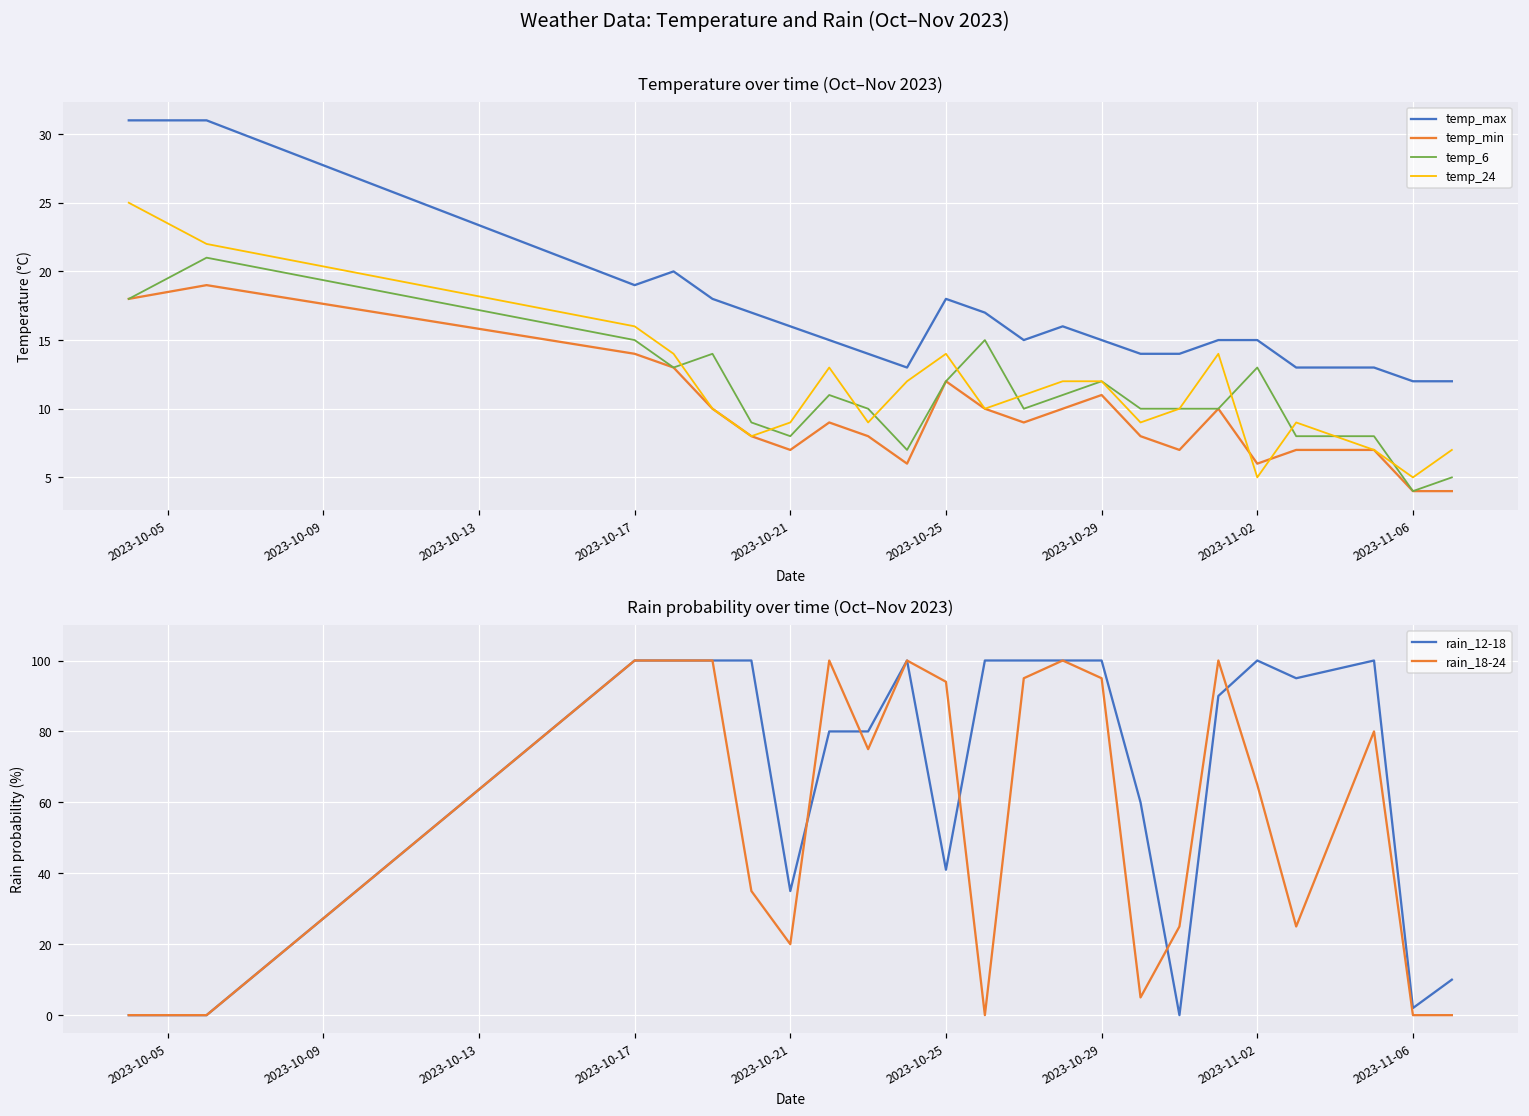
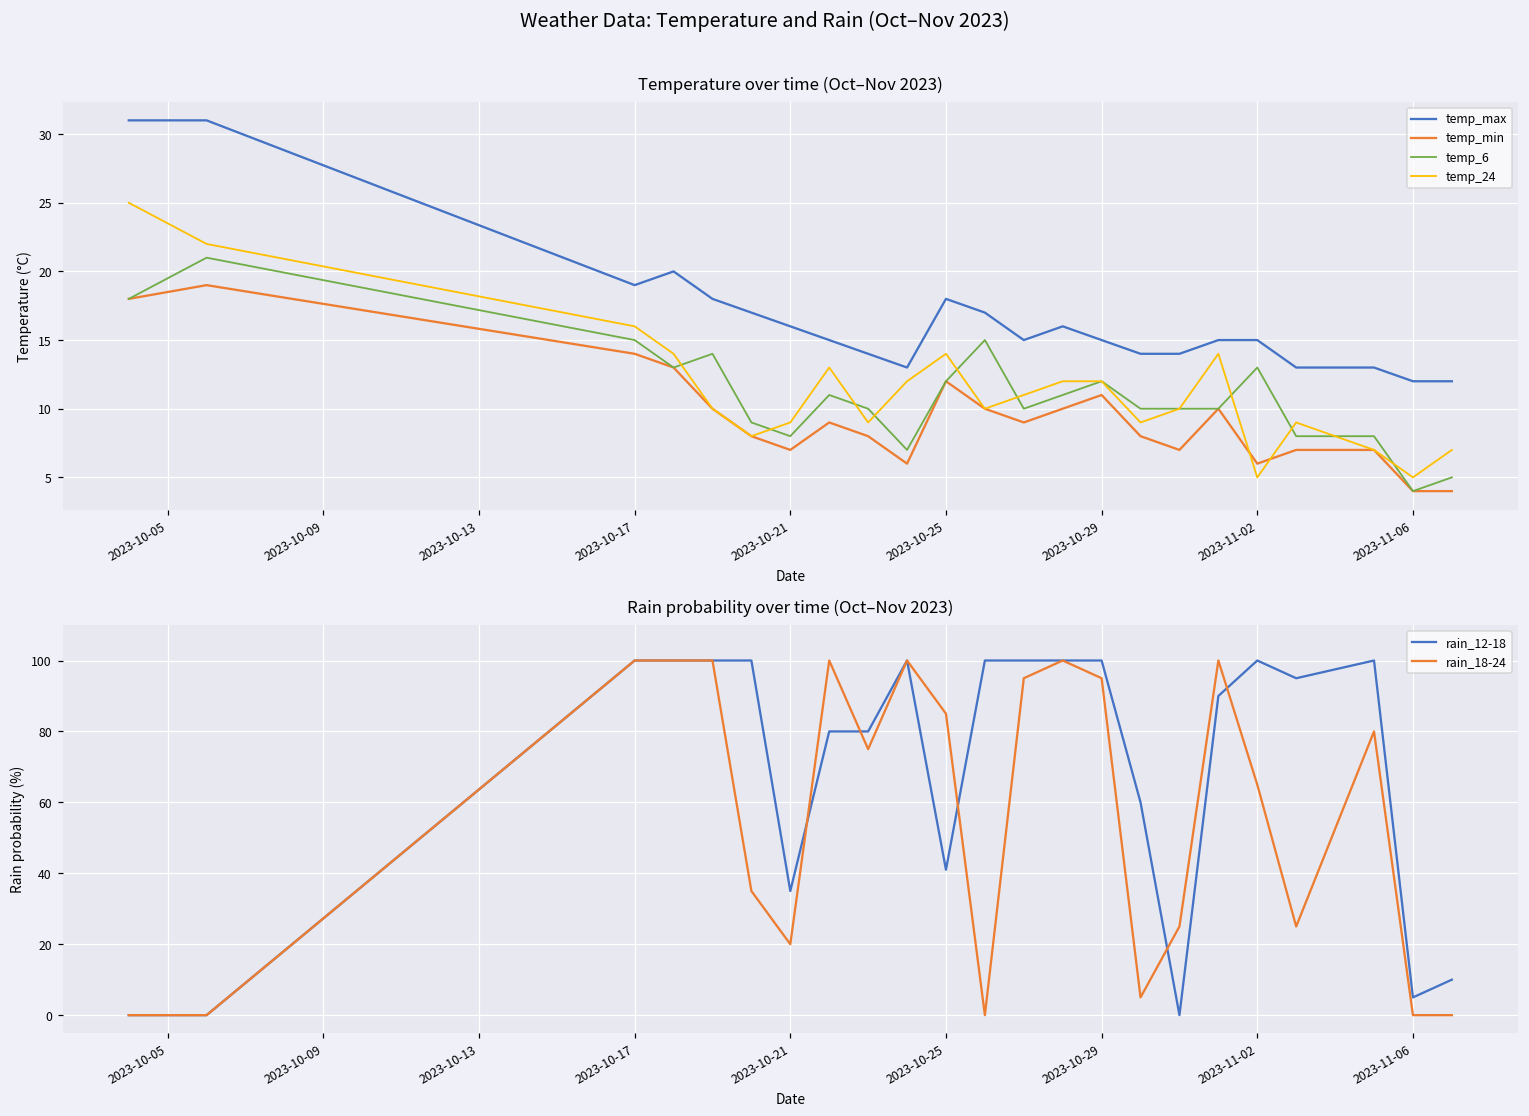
  {
    "Temperature over time (Oct–Nov 2023)": {
      "temp_max": {
        "2023-10-17": 19.0,
        "2023-10-21": 16.0,
        "2023-10-25": 18.0,
        "2023-10-29": 15.0,
        "2023-11-02": 15.0,
        "2023-11-06": 12.0
      },
      "temp_min": {
        "2023-10-17": 14.0,
        "2023-10-21": 7.0,
        "2023-10-29": 11.0,
        "2023-11-02": 6.0
      },
      "temp_6": {
        "2023-10-17": 15.0,
        "2023-10-21": 8.0,
        "2023-11-02": 13.0
      },
      "temp_24": {
        "2023-10-17": 16.0,
        "2023-10-21": 9.0,
        "2023-10-25": 14.0,
        "2023-11-02": 5.0,
        "2023-11-06": 5.0
      }
    },
    "Rain probability over time (Oct–Nov 2023)": {
      "rain_12-18": {
        "2023-10-21": 35,
        "2023-10-25": 41,
        "2023-10-29": 100,
        "2023-11-02": 100,
-       "2023-11-06": 2
+       "2023-11-06": 5
      },
      "rain_18-24": {
        "2023-10-21": 20,
-       "2023-10-25": 94,
+       "2023-10-25": 85,
        "2023-10-29": 95,
        "2023-11-02": 65,
        "2023-11-06": 0
      }
    }
  }
